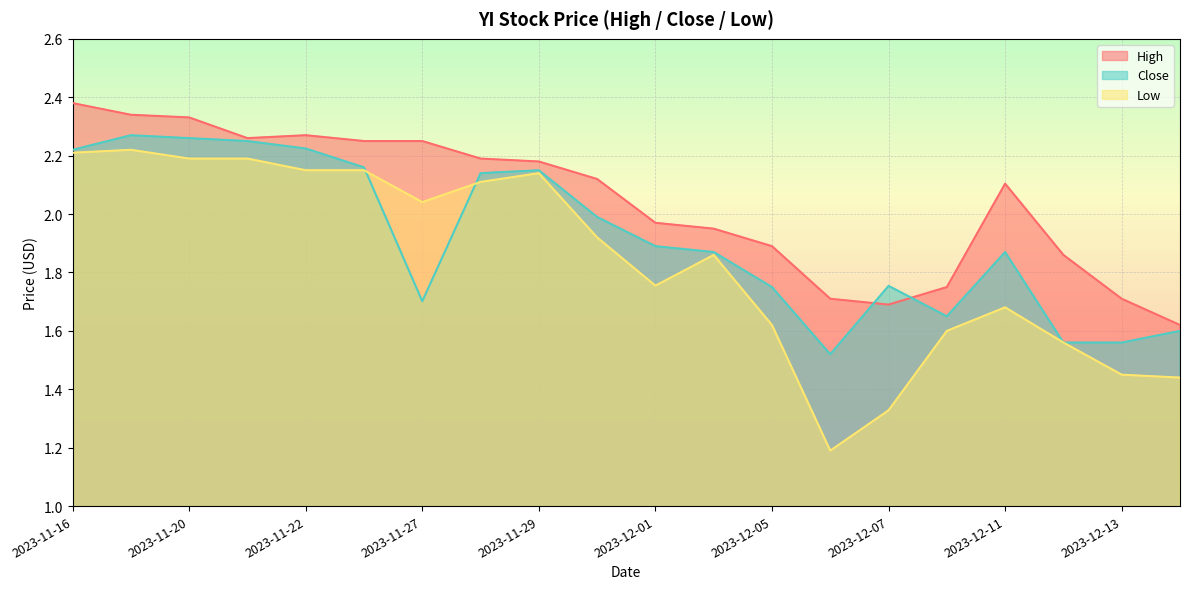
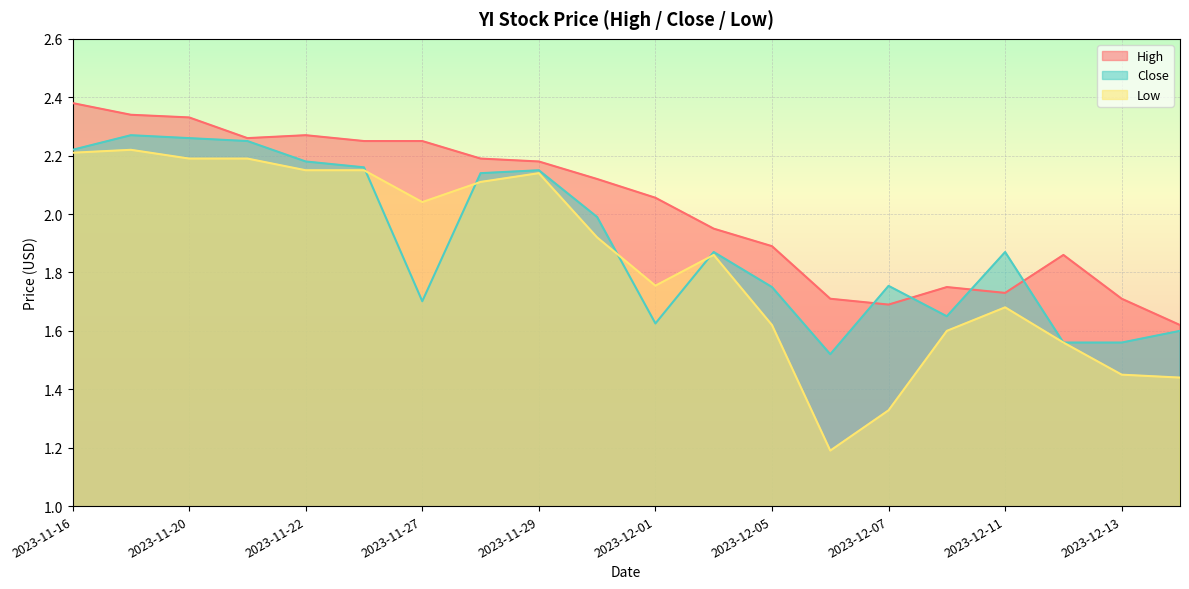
  {
    "High": {
      "2023-11-16": 2.38,
      "2023-11-20": 2.33,
      "2023-11-22": 2.27,
      "2023-11-27": 2.25,
      "2023-11-29": 2.18,
-     "2023-12-01": 1.97,
+     "2023-12-01": 2.06,
      "2023-12-05": 1.89,
      "2023-12-07": 1.69,
-     "2023-12-11": 2.10,
+     "2023-12-11": 1.73,
      "2023-12-13": 1.71
    },
    "Close": {
      "2023-11-16": 2.22,
      "2023-11-20": 2.26,
-     "2023-11-22": 2.22,
+     "2023-11-22": 2.18,
      "2023-11-27": 1.70,
      "2023-11-29": 2.15,
-     "2023-12-01": 1.89,
+     "2023-12-01": 1.63,
      "2023-12-05": 1.75,
      "2023-12-07": 1.75,
      "2023-12-11": 1.87,
      "2023-12-13": 1.56
    },
    "Low": {
      "2023-11-16": 2.21,
      "2023-11-20": 2.19,
      "2023-11-22": 2.15,
      "2023-11-27": 2.04,
      "2023-11-29": 2.14,
      "2023-12-01": 1.75,
      "2023-12-05": 1.62,
      "2023-12-07": 1.33,
      "2023-12-11": 1.68,
      "2023-12-13": 1.45
    }
  }
